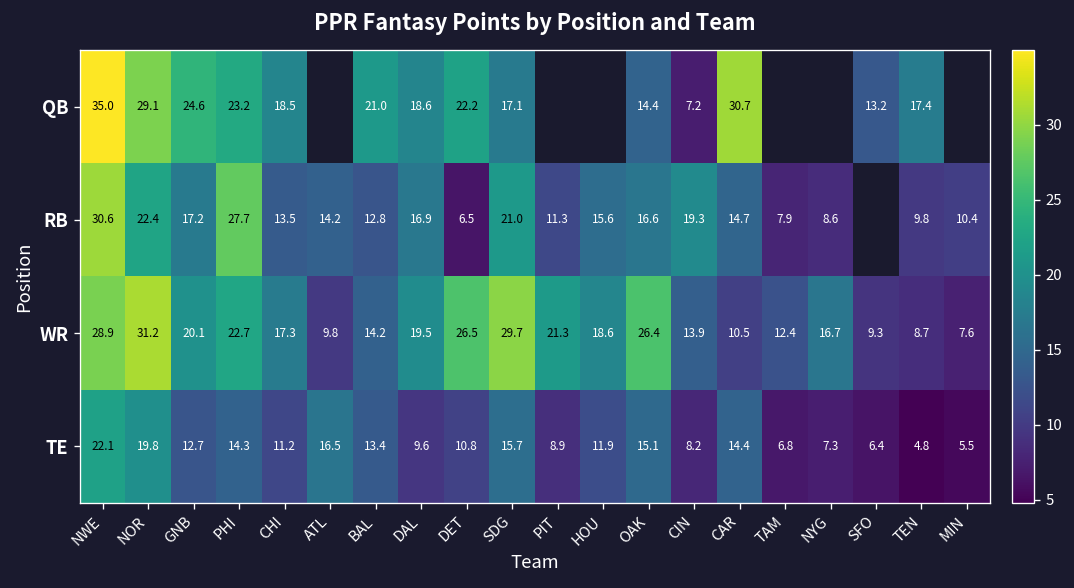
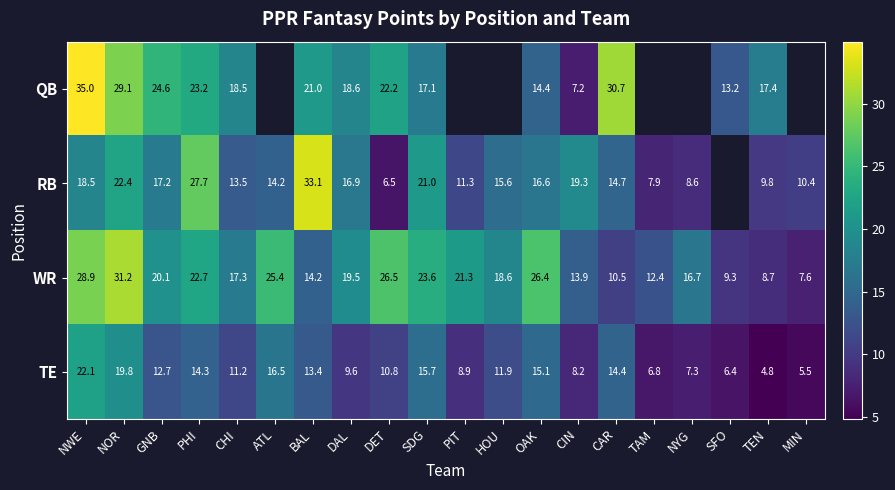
  {
    "QB": {
      "NWE": 35.0,
      "NOR": 29.1,
      "GNB": 24.6,
      "PHI": 23.2,
      "CHI": 18.5,
      "BAL": 21.0,
      "DAL": 18.6,
      "DET": 22.2,
      "SDG": 17.1,
      "OAK": 14.4,
      "CIN": 7.2,
      "CAR": 30.7,
      "SFO": 13.2,
      "TEN": 17.4
    },
    "RB": {
-     "NWE": 30.6,
+     "NWE": 18.5,
      "NOR": 22.4,
      "GNB": 17.2,
      "PHI": 27.7,
      "CHI": 13.5,
      "ATL": 14.2,
-     "BAL": 12.8,
+     "BAL": 33.1,
      "DAL": 16.9,
      "DET": 6.5,
      "SDG": 21.0,
      "PIT": 11.3,
      "HOU": 15.6,
      "OAK": 16.6,
      "CIN": 19.3,
      "CAR": 14.7,
      "TAM": 7.9,
      "NYG": 8.6,
      "TEN": 9.8,
      "MIN": 10.4
    },
    "WR": {
      "NWE": 28.9,
      "NOR": 31.2,
      "GNB": 20.1,
      "PHI": 22.7,
      "CHI": 17.3,
-     "ATL": 9.8,
+     "ATL": 25.4,
      "BAL": 14.2,
      "DAL": 19.5,
      "DET": 26.5,
-     "SDG": 29.7,
+     "SDG": 23.6,
      "PIT": 21.3,
      "HOU": 18.6,
      "OAK": 26.4,
      "CIN": 13.9,
      "CAR": 10.5,
      "TAM": 12.4,
      "NYG": 16.7,
      "SFO": 9.3,
      "TEN": 8.7,
      "MIN": 7.6
    },
    "TE": {
      "NWE": 22.1,
      "NOR": 19.8,
      "GNB": 12.7,
      "PHI": 14.3,
      "CHI": 11.2,
      "ATL": 16.5,
      "BAL": 13.4,
      "DAL": 9.6,
      "DET": 10.8,
      "SDG": 15.7,
      "PIT": 8.9,
      "HOU": 11.9,
      "OAK": 15.1,
      "CIN": 8.2,
      "CAR": 14.4,
      "TAM": 6.8,
      "NYG": 7.3,
      "SFO": 6.4,
      "TEN": 4.8,
      "MIN": 5.5
    }
  }
